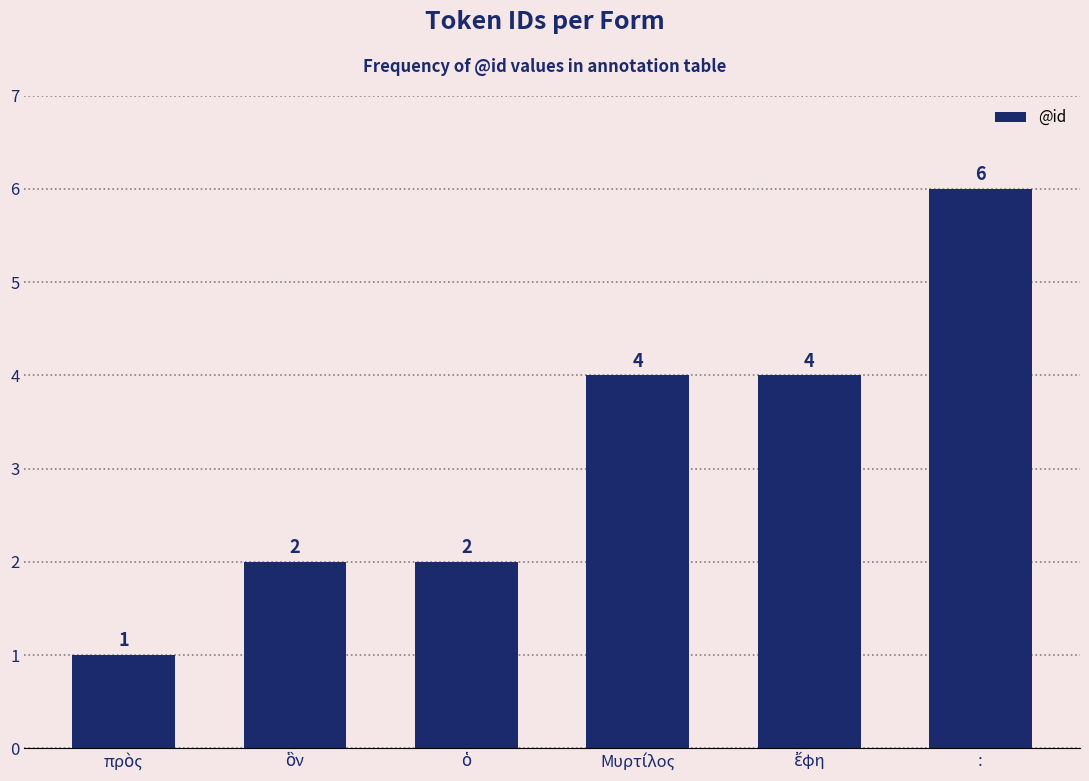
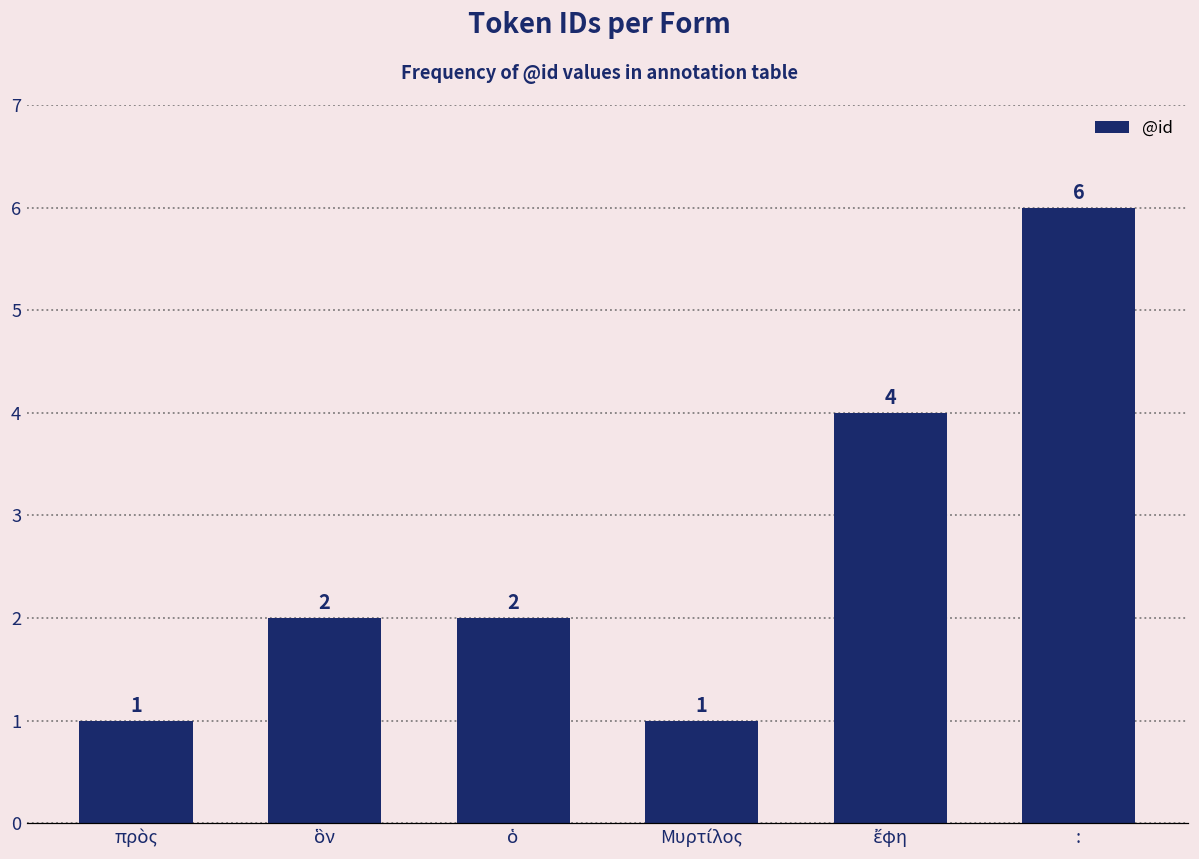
  {
    "πρὸς": 1,
    "ὃν": 2,
    "ὁ": 2,
-   "Μυρτίλος": 4,
+   "Μυρτίλος": 1,
    "ἔφη": 4,
    ":": 6
  }
